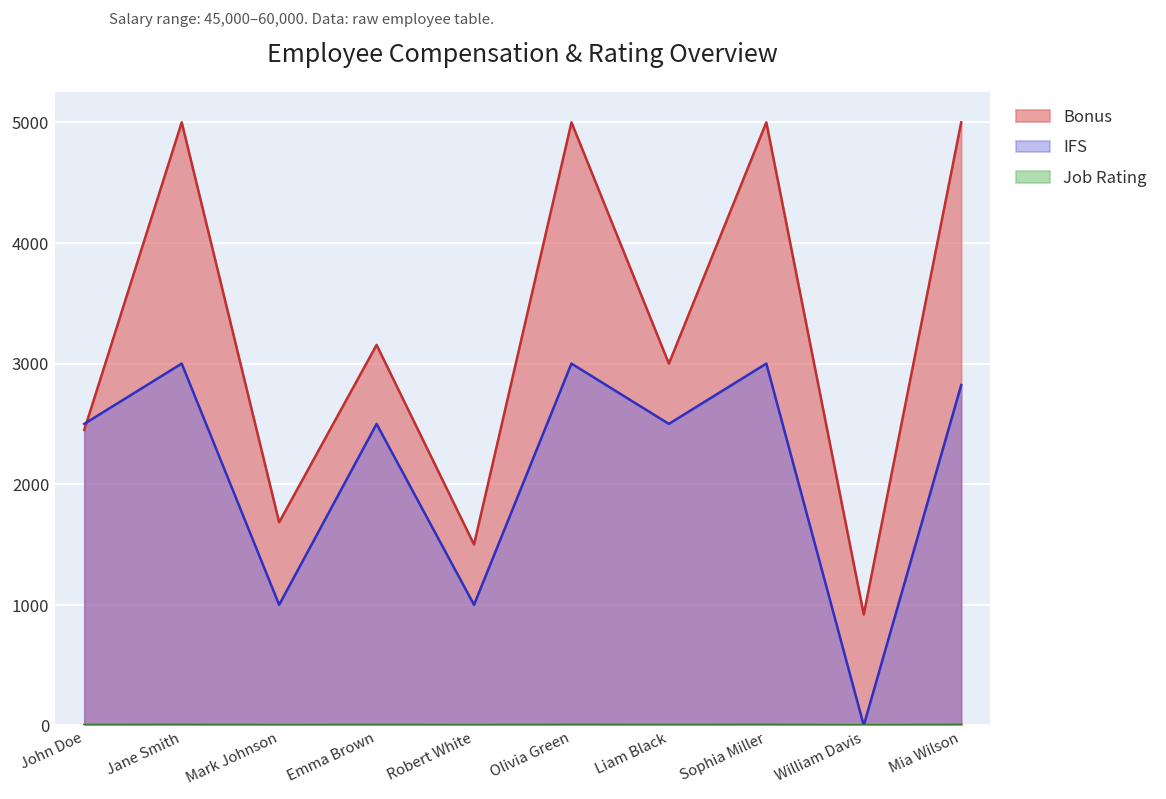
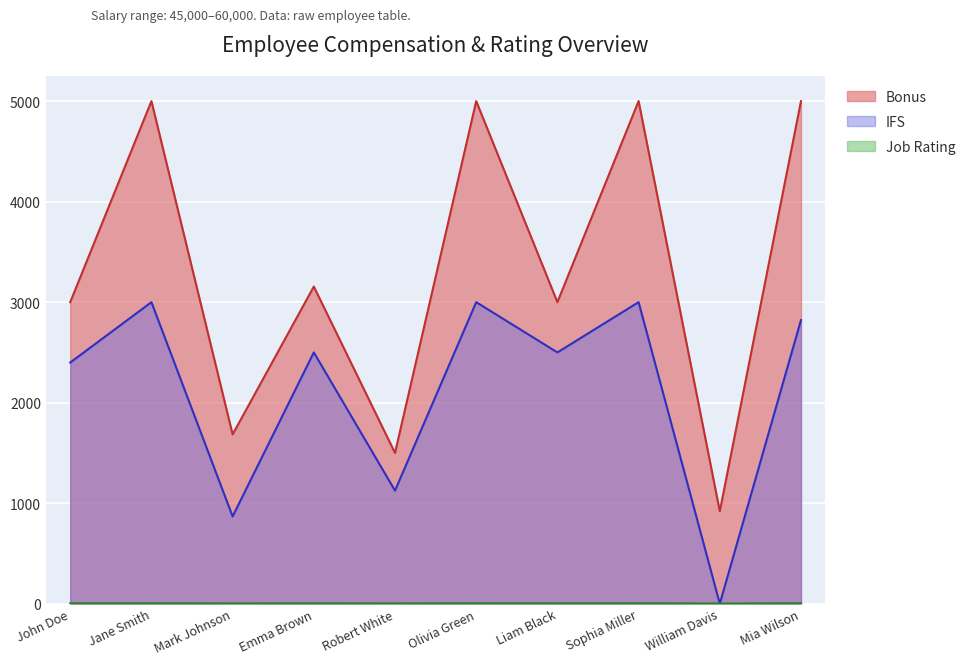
  {
    "Bonus": {
-     "John Doe": 2450,
+     "John Doe": 3000,
      "Jane Smith": 5000,
      "Mark Johnson": 1680,
      "Emma Brown": 3160,
      "Robert White": 1500,
      "Olivia Green": 5000,
      "Liam Black": 3000,
      "Sophia Miller": 5000,
      "William Davis": 920,
      "Mia Wilson": 5000
    },
    "IFS": {
-     "John Doe": 2500,
+     "John Doe": 2400,
      "Jane Smith": 3000,
-     "Mark Johnson": 1000,
+     "Mark Johnson": 870,
      "Emma Brown": 2500,
-     "Robert White": 1000,
+     "Robert White": 1130,
      "Olivia Green": 3000,
      "Liam Black": 2500,
      "Sophia Miller": 3000,
      "Mia Wilson": 2820
    },
    "Job Rating": {
      "John Doe": 0,
      "Jane Smith": 10,
      "Mark Johnson": 0,
      "Emma Brown": 0,
      "Robert White": 0,
      "Olivia Green": 10,
      "Liam Black": 0,
      "Sophia Miller": 10,
      "Mia Wilson": 10
    }
  }
